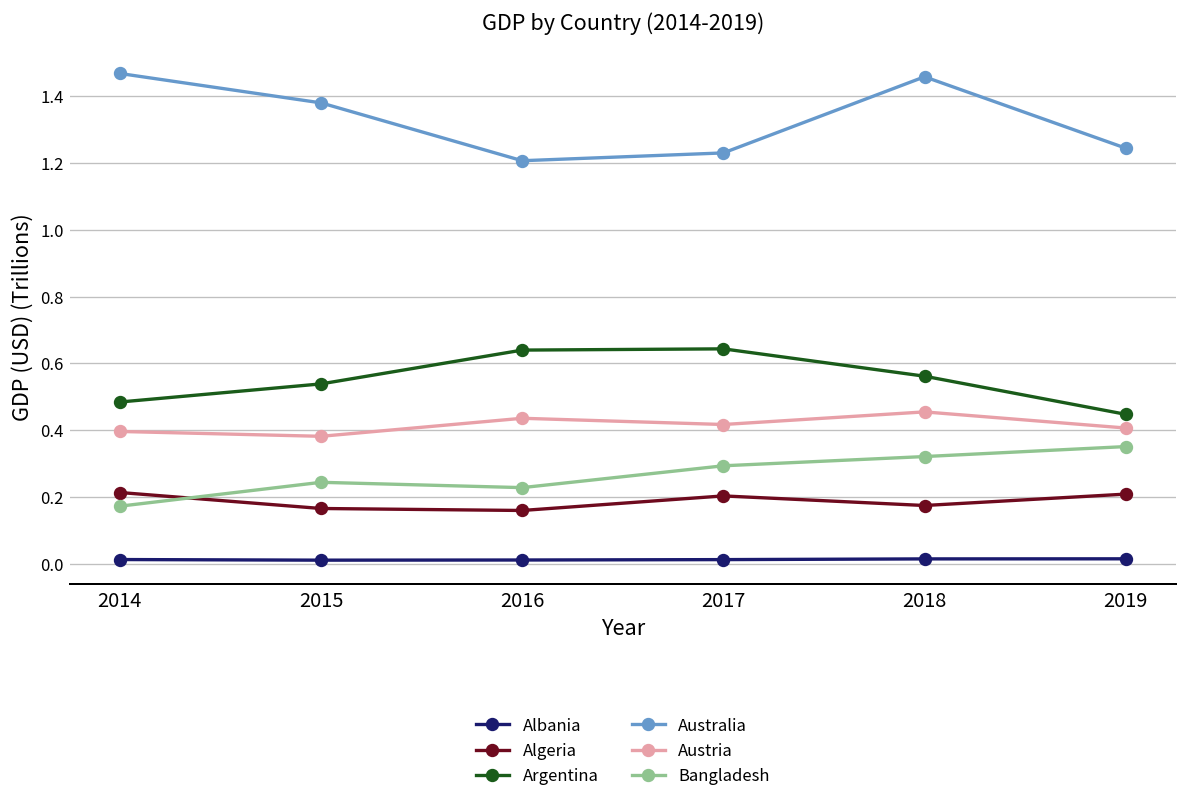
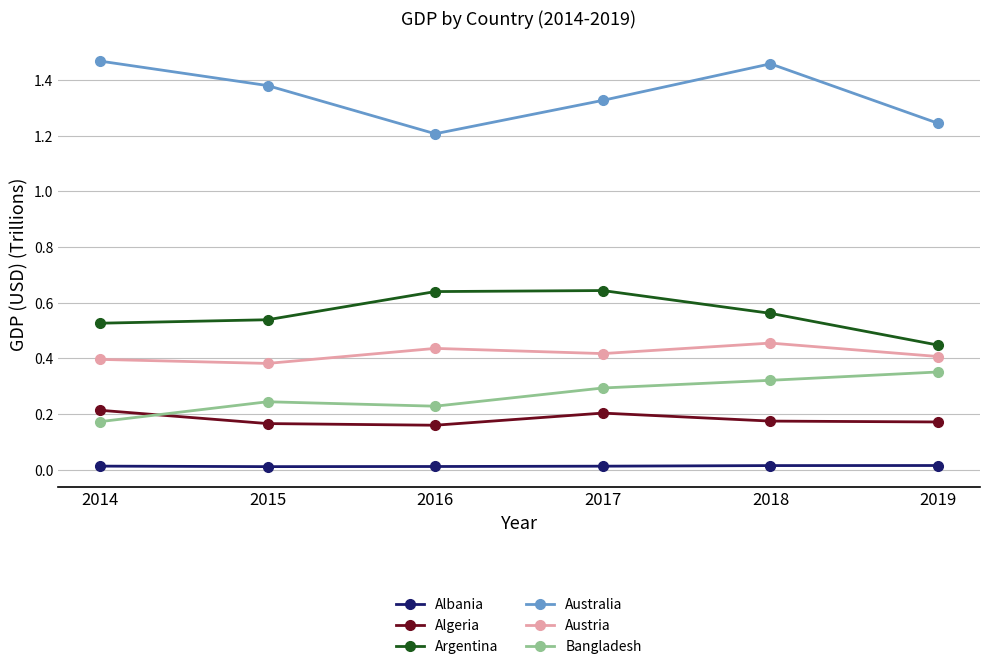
  {
    "Albania": {
      "2014": 0.01,
      "2015": 0.01,
      "2016": 0.01,
      "2017": 0.01,
      "2018": 0.02,
      "2019": 0.02
    },
    "Algeria": {
      "2014": 0.21,
      "2015": 0.17,
      "2016": 0.16,
      "2017": 0.20,
      "2018": 0.17,
-     "2019": 0.21
+     "2019": 0.17
    },
    "Argentina": {
-     "2014": 0.48,
+     "2014": 0.53,
      "2015": 0.54,
      "2016": 0.64,
      "2017": 0.64,
      "2018": 0.56,
      "2019": 0.45
    },
    "Australia": {
      "2014": 1.47,
      "2015": 1.38,
      "2016": 1.21,
-     "2017": 1.23,
+     "2017": 1.33,
      "2018": 1.46,
      "2019": 1.24
    },
    "Austria": {
      "2014": 0.40,
      "2015": 0.38,
      "2016": 0.44,
      "2017": 0.42,
      "2018": 0.45,
      "2019": 0.41
    },
    "Bangladesh": {
      "2014": 0.17,
      "2015": 0.24,
      "2016": 0.23,
      "2017": 0.29,
      "2018": 0.32,
      "2019": 0.35
    }
  }
